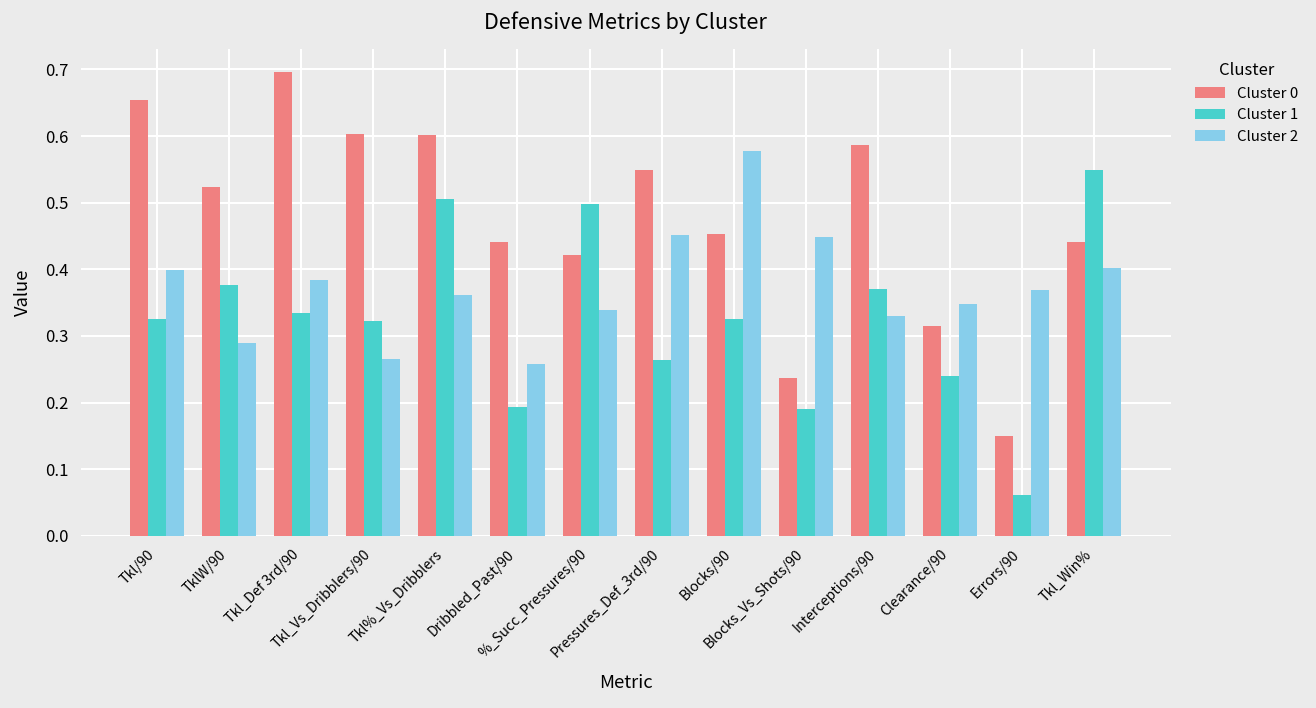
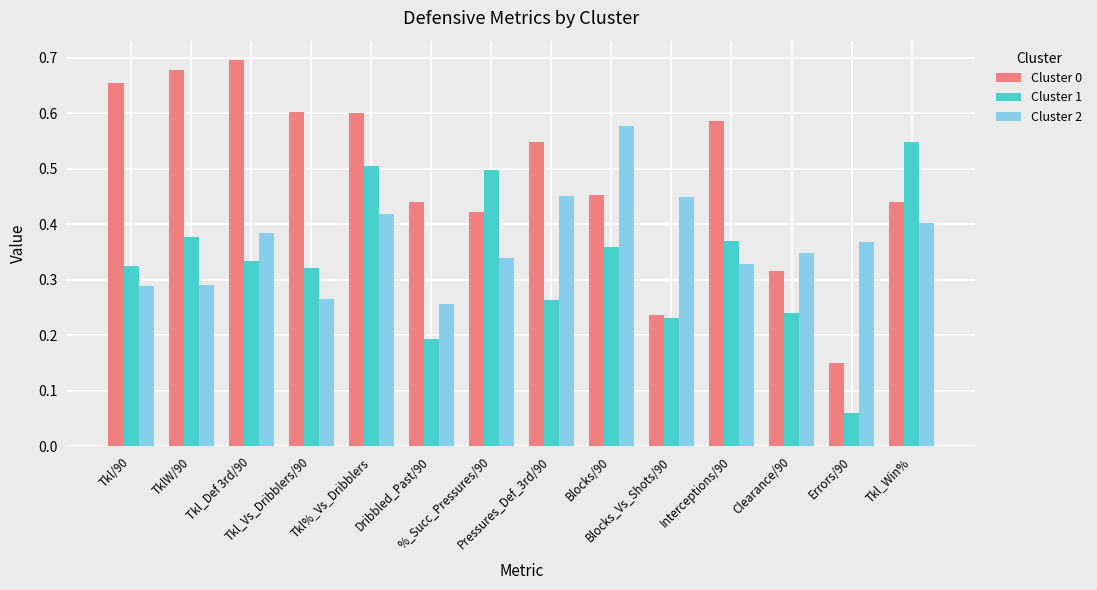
  {
    "Cluster 0": {
      "Tkl/90": 0.65,
-     "TklW/90": 0.52,
+     "TklW/90": 0.68,
      "Tkl_Def 3rd/90": 0.70,
      "Tkl_Vs_Dribblers/90": 0.60,
      "Tkl%_Vs_Dribblers": 0.60,
      "Dribbled_Past/90": 0.44,
      "%_Succ_Pressures/90": 0.42,
      "Pressures_Def_3rd/90": 0.55,
      "Blocks/90": 0.45,
      "Blocks_Vs_Shots/90": 0.24,
      "Interceptions/90": 0.59,
      "Clearance/90": 0.32,
      "Errors/90": 0.15,
      "Tkl_Win%": 0.44
    },
    "Cluster 1": {
      "Tkl/90": 0.33,
      "TklW/90": 0.38,
      "Tkl_Def 3rd/90": 0.33,
      "Tkl_Vs_Dribblers/90": 0.32,
      "Tkl%_Vs_Dribblers": 0.51,
      "Dribbled_Past/90": 0.19,
      "%_Succ_Pressures/90": 0.50,
      "Pressures_Def_3rd/90": 0.26,
-     "Blocks/90": 0.33,
-     "Blocks_Vs_Shots/90": 0.19,
+     "Blocks/90": 0.36,
+     "Blocks_Vs_Shots/90": 0.23,
      "Interceptions/90": 0.37,
      "Clearance/90": 0.24,
      "Errors/90": 0.06,
      "Tkl_Win%": 0.55
    },
    "Cluster 2": {
-     "Tkl/90": 0.40,
+     "Tkl/90": 0.29,
      "TklW/90": 0.29,
      "Tkl_Def 3rd/90": 0.38,
      "Tkl_Vs_Dribblers/90": 0.27,
-     "Tkl%_Vs_Dribblers": 0.36,
+     "Tkl%_Vs_Dribblers": 0.42,
      "Dribbled_Past/90": 0.26,
      "%_Succ_Pressures/90": 0.34,
      "Pressures_Def_3rd/90": 0.45,
      "Blocks/90": 0.58,
      "Blocks_Vs_Shots/90": 0.45,
      "Interceptions/90": 0.33,
      "Clearance/90": 0.35,
      "Errors/90": 0.37,
      "Tkl_Win%": 0.40
    }
  }
